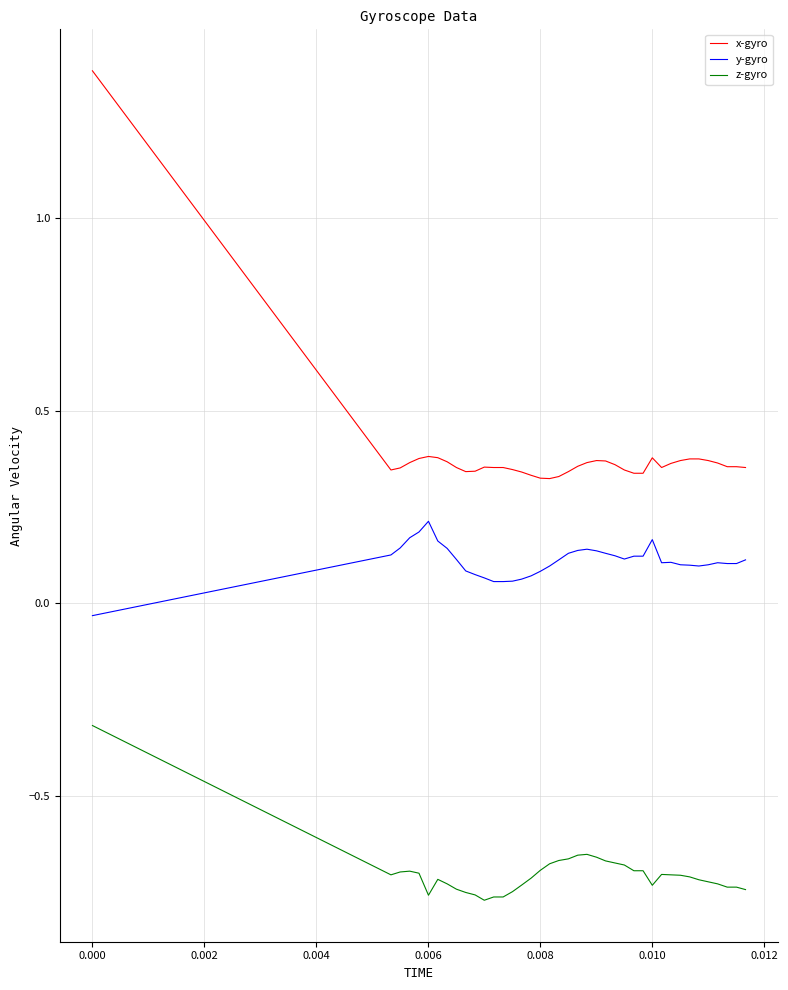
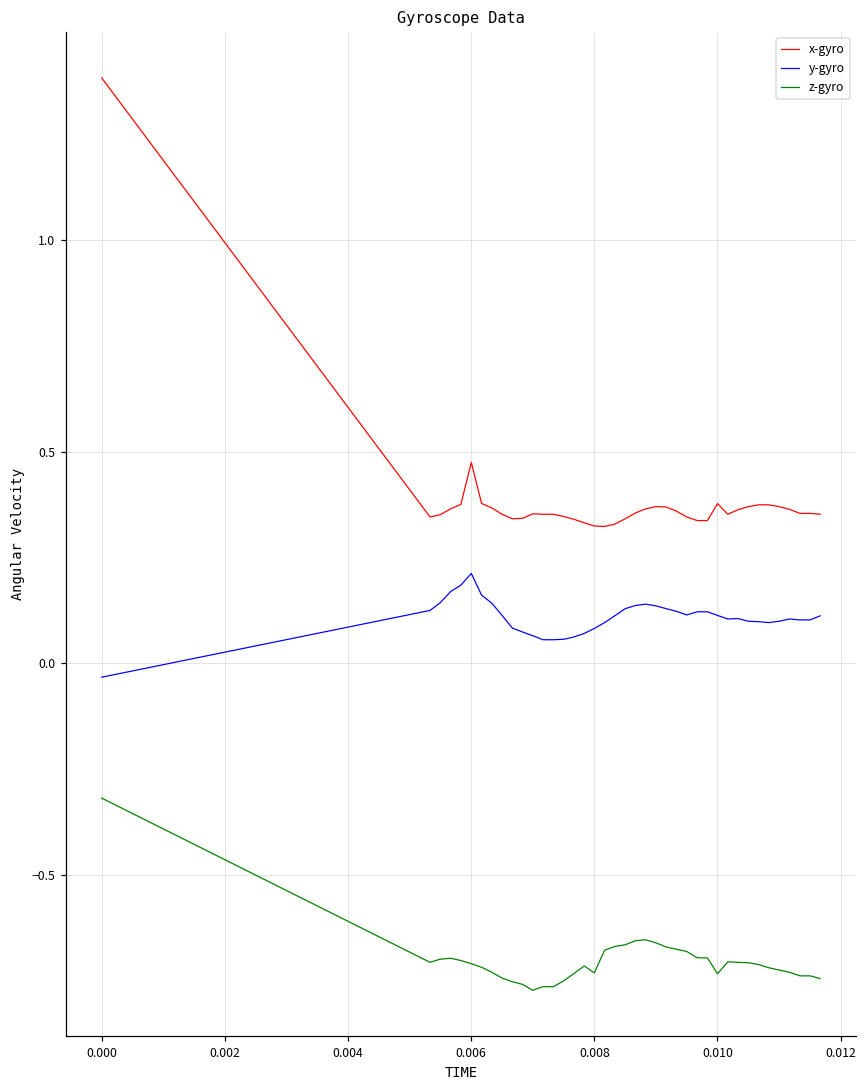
  {
    "x-gyro": {
      "0.000": 1.38,
-     "0.006": 0.38,
+     "0.006": 0.47,
      "0.008": 0.32,
      "0.010": 0.38
    },
    "y-gyro": {
      "0.000": -0.03,
      "0.006": 0.21,
      "0.008": 0.08,
-     "0.010": 0.16
+     "0.010": 0.11
    },
    "z-gyro": {
      "0.000": -0.32,
-     "0.006": -0.76,
-     "0.008": -0.69,
+     "0.006": -0.71,
+     "0.008": -0.73,
      "0.010": -0.73
    }
  }
